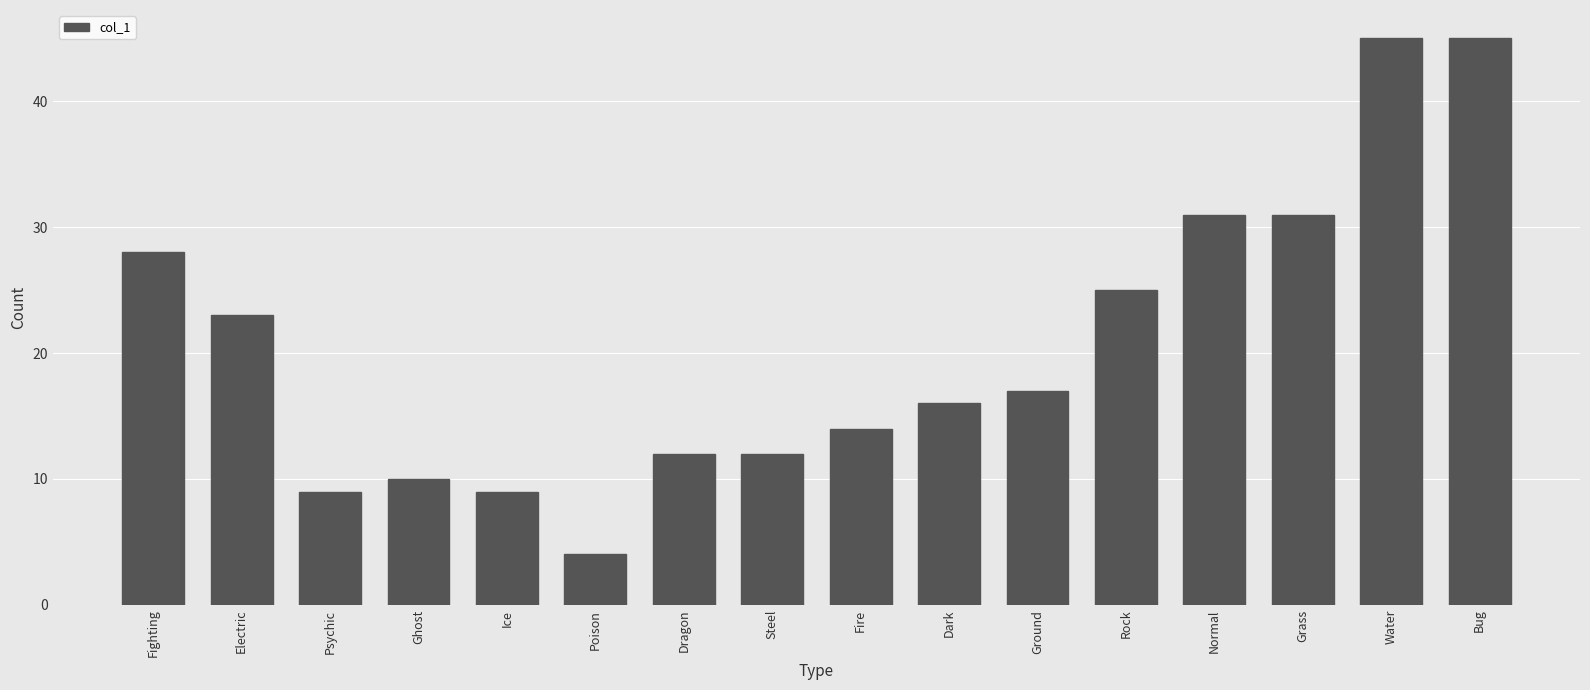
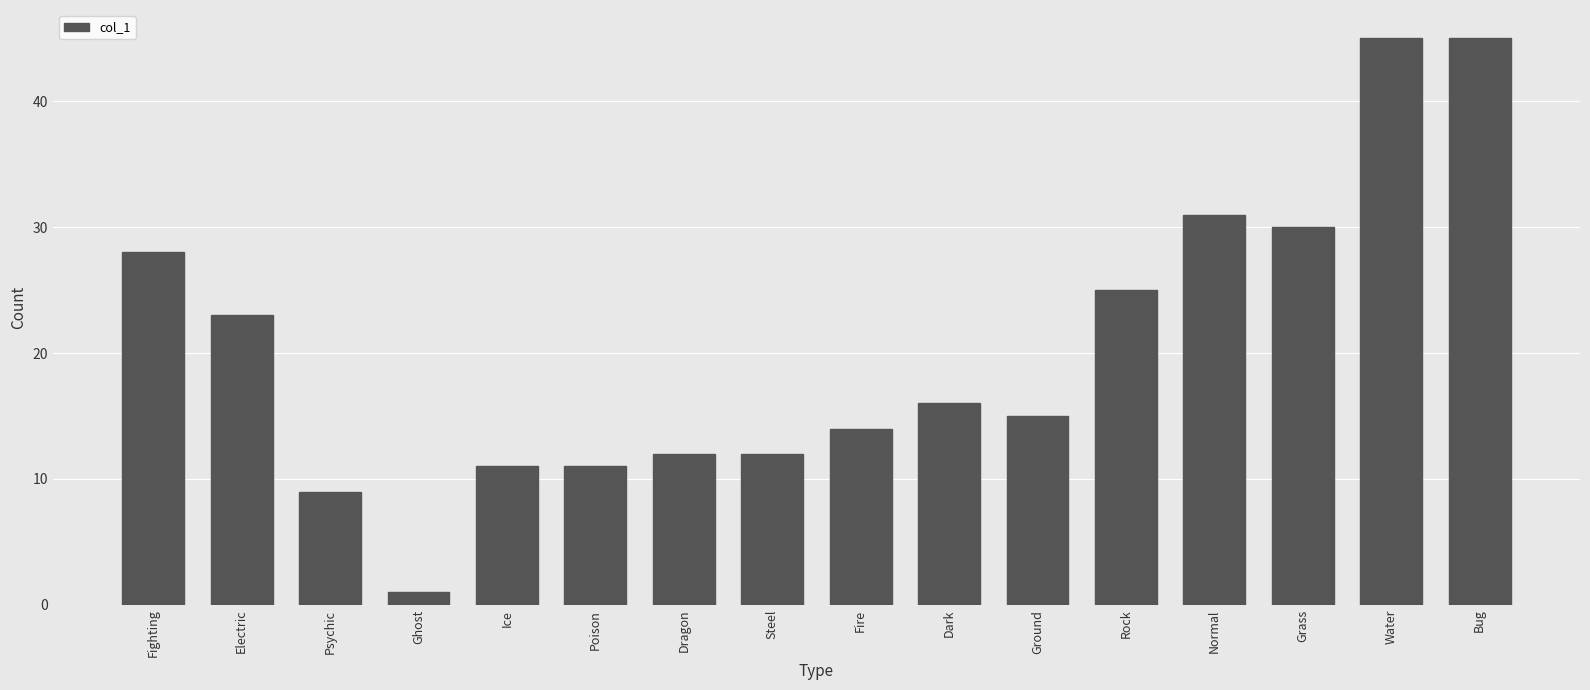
  {
    "Fighting": 28,
    "Electric": 23,
    "Psychic": 9,
-   "Ghost": 10,
-   "Ice": 9,
-   "Poison": 4,
+   "Ghost": 1,
+   "Ice": 11,
+   "Poison": 11,
    "Dragon": 12,
    "Steel": 12,
    "Fire": 14,
    "Dark": 16,
-   "Ground": 17,
+   "Ground": 15,
    "Rock": 25,
    "Normal": 31,
-   "Grass": 31,
+   "Grass": 30,
    "Water": 45,
    "Bug": 45
  }
